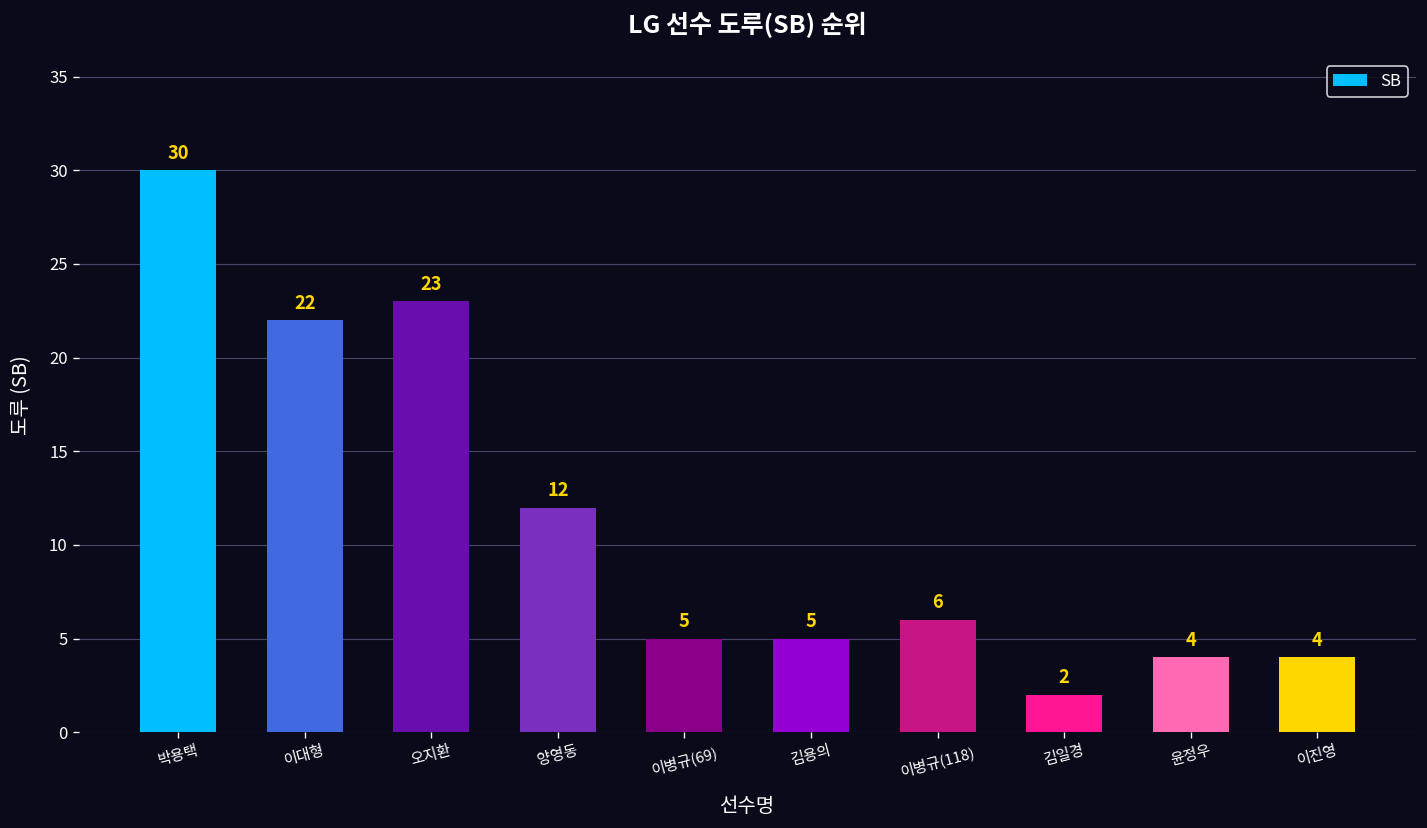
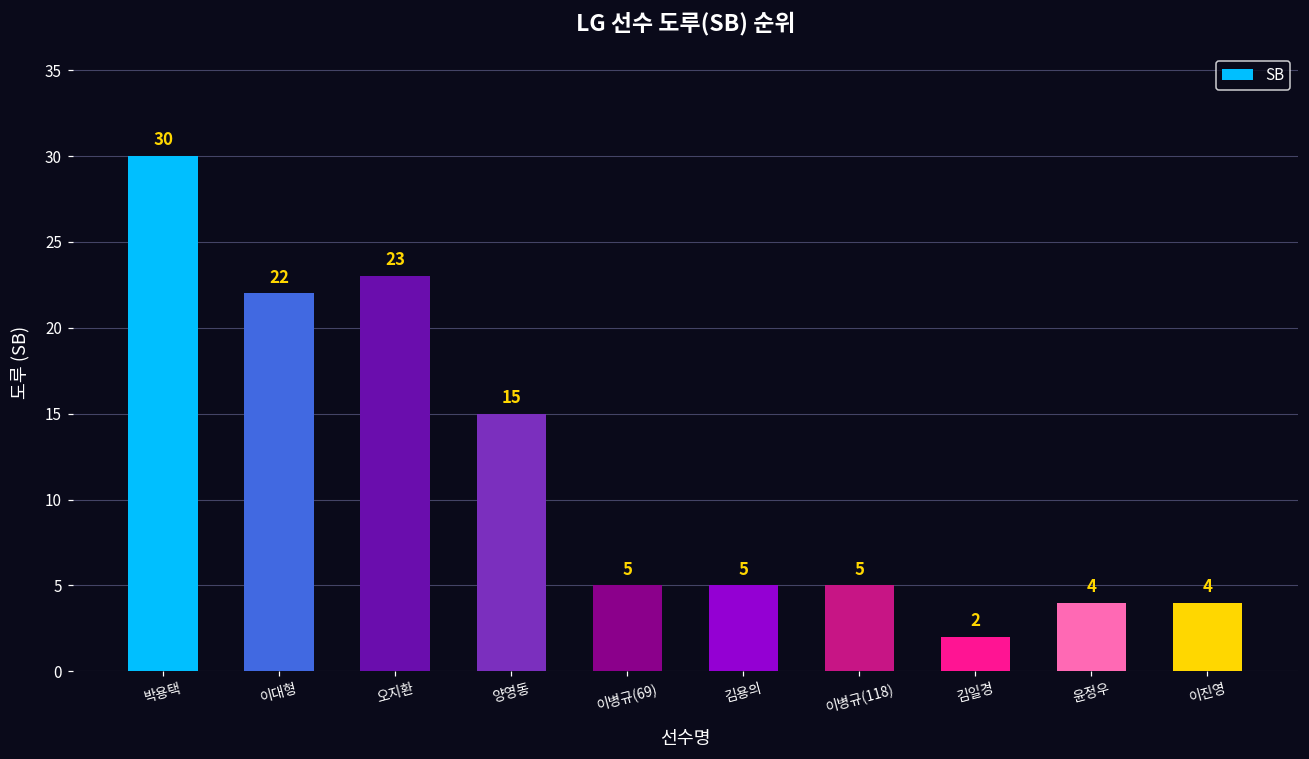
  {
    "박용택": 30,
    "이대형": 22,
    "오지환": 23,
-   "양영동": 12,
+   "양영동": 15,
    "이병규(69)": 5,
    "김용의": 5,
-   "이병규(118)": 6,
+   "이병규(118)": 5,
    "김일경": 2,
    "윤정우": 4,
    "이진영": 4
  }
